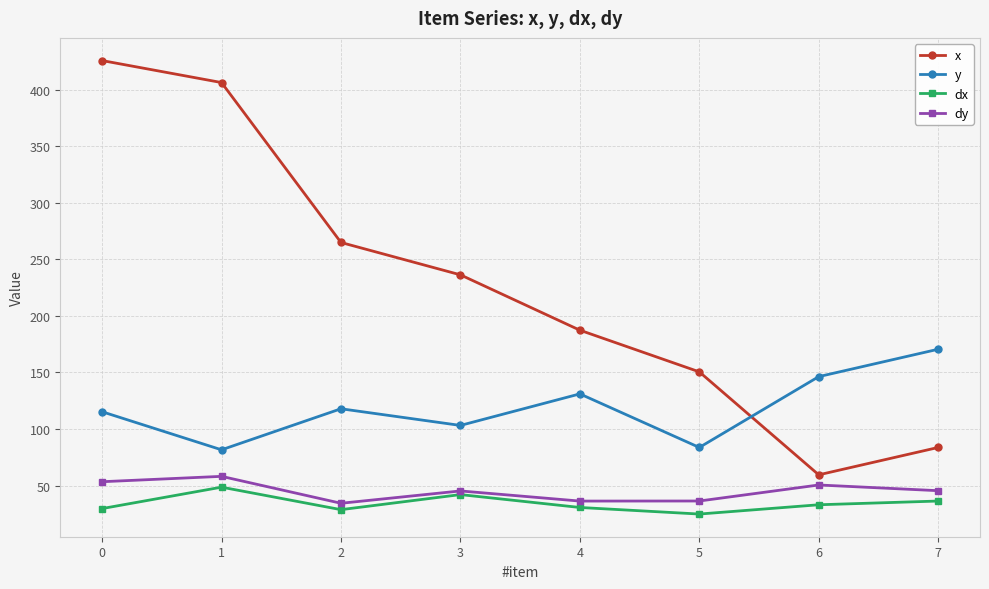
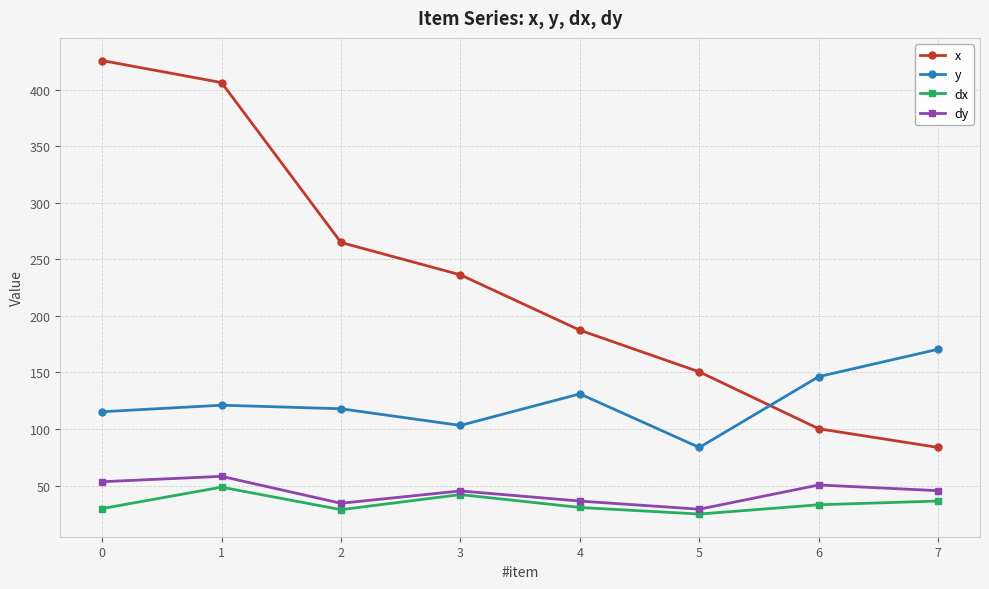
  {
    "x": {
      "0": 426,
      "1": 406,
      "2": 265,
      "3": 236,
      "4": 187,
      "5": 151,
-     "6": 59,
+     "6": 100,
      "7": 84
    },
    "y": {
      "0": 115,
-     "1": 82,
+     "1": 121,
      "2": 118,
      "3": 103,
      "4": 131,
      "5": 84,
      "6": 146,
      "7": 171
    },
    "dx": {
      "0": 30,
      "1": 49,
      "2": 29,
      "3": 42,
      "4": 31,
      "5": 25,
      "6": 33,
      "7": 36
    },
    "dy": {
      "0": 53,
      "1": 58,
      "2": 34,
      "3": 45,
      "4": 36,
-     "5": 36,
+     "5": 29,
      "6": 51,
      "7": 45
    }
  }
